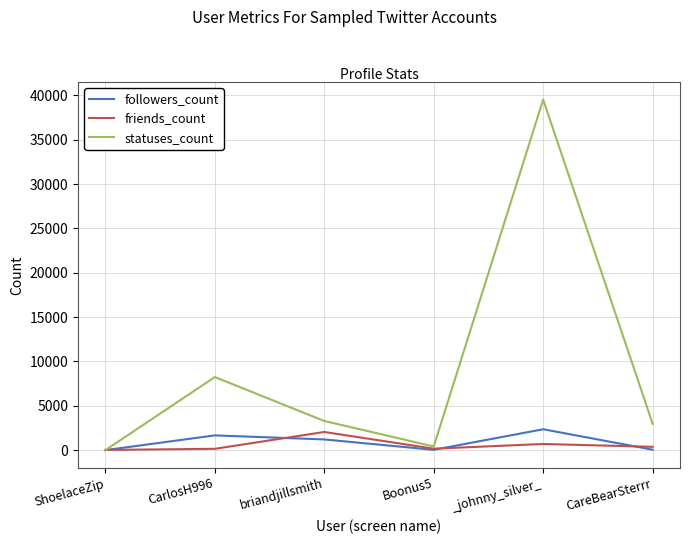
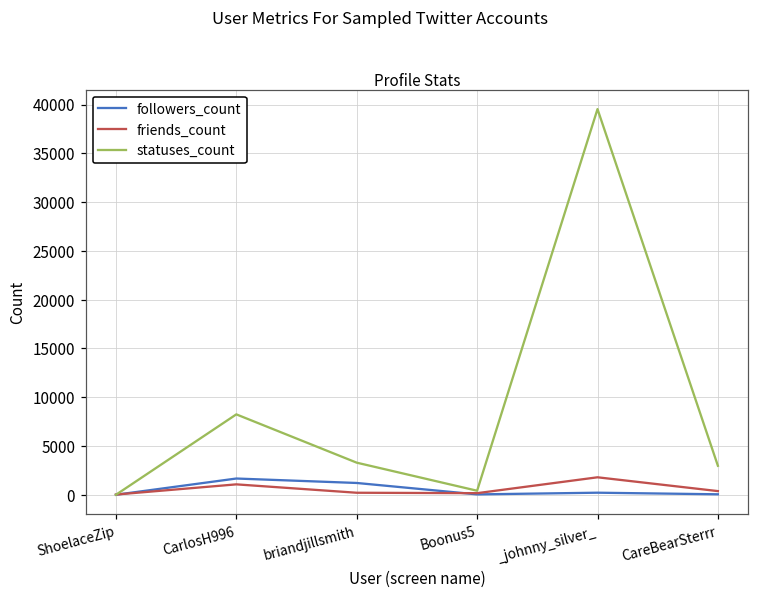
  {
    "followers_count": {
      "CarlosH996": 2000,
      "briandjillsmith": 1000,
-     "_johnny_silver_": 2000,
+     "_johnny_silver_": 0,
      "CareBearSterrr": 0
    },
    "friends_count": {
-     "CarlosH996": 0,
-     "briandjillsmith": 2000,
-     "_johnny_silver_": 1000,
+     "CarlosH996": 1000,
+     "briandjillsmith": 0,
+     "_johnny_silver_": 2000,
      "CareBearSterrr": 0
    },
    "statuses_count": {
      "CarlosH996": 8000,
      "briandjillsmith": 3000,
      "_johnny_silver_": 40000,
      "CareBearSterrr": 3000
    }
  }
